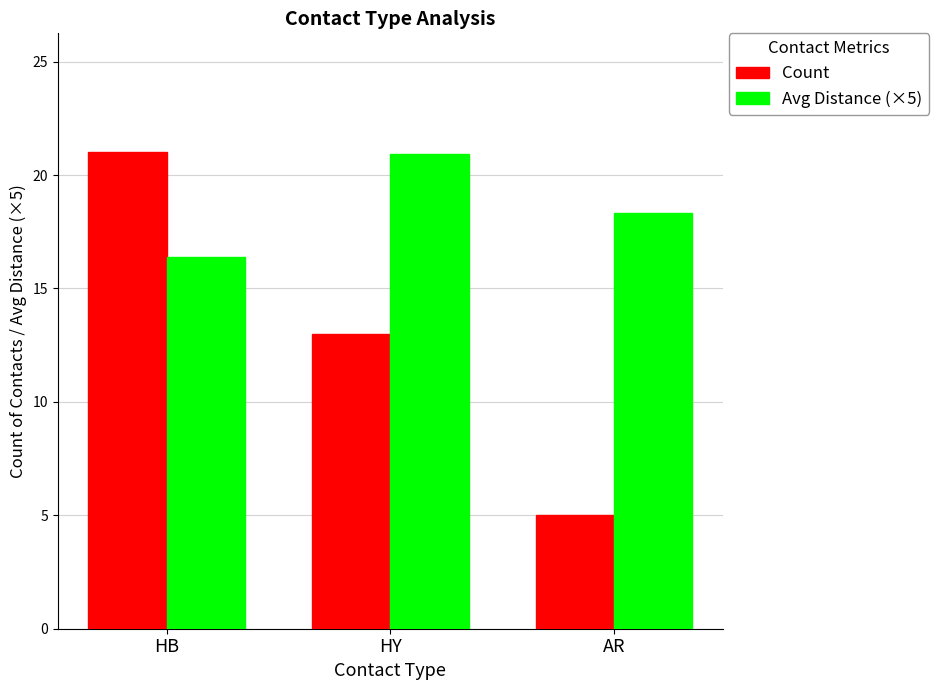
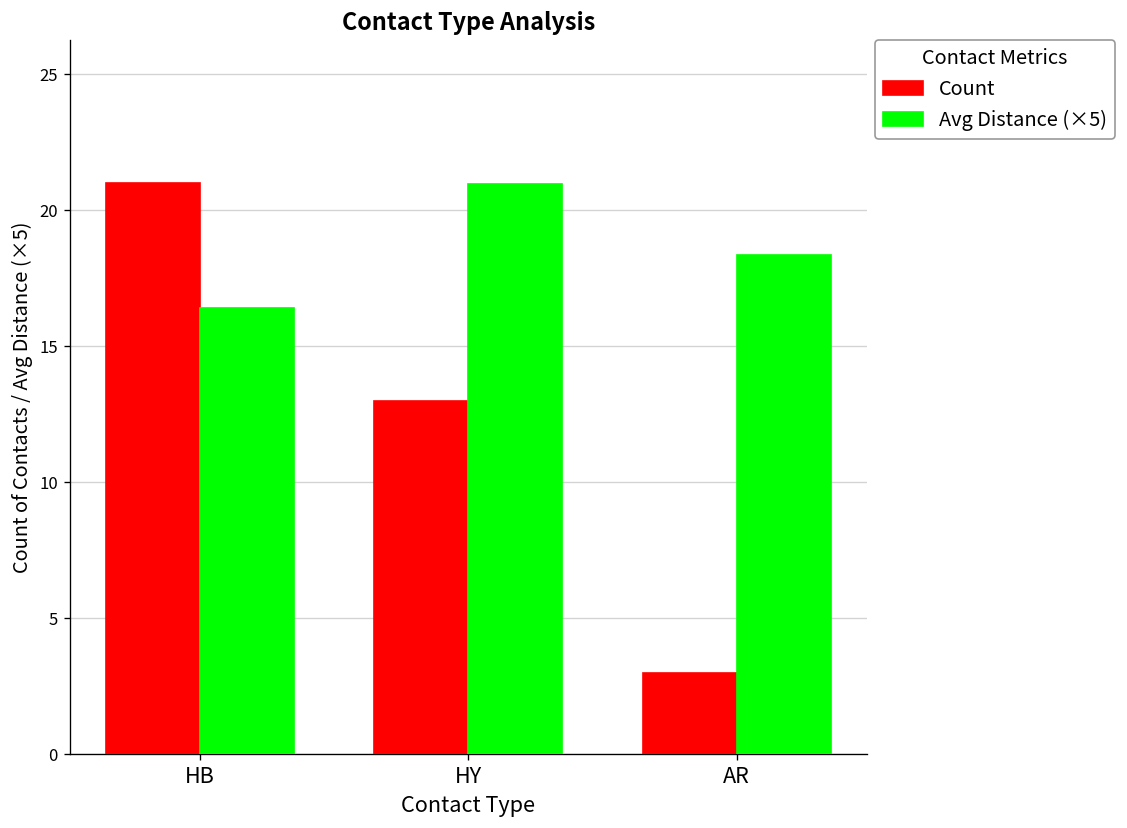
  {
    "Count": {
      "HB": 21,
      "HY": 13,
-     "AR": 5
+     "AR": 3
    },
    "Avg Distance (×5)": {
      "HB": 16.4,
      "HY": 21,
      "AR": 18.4
    }
  }
